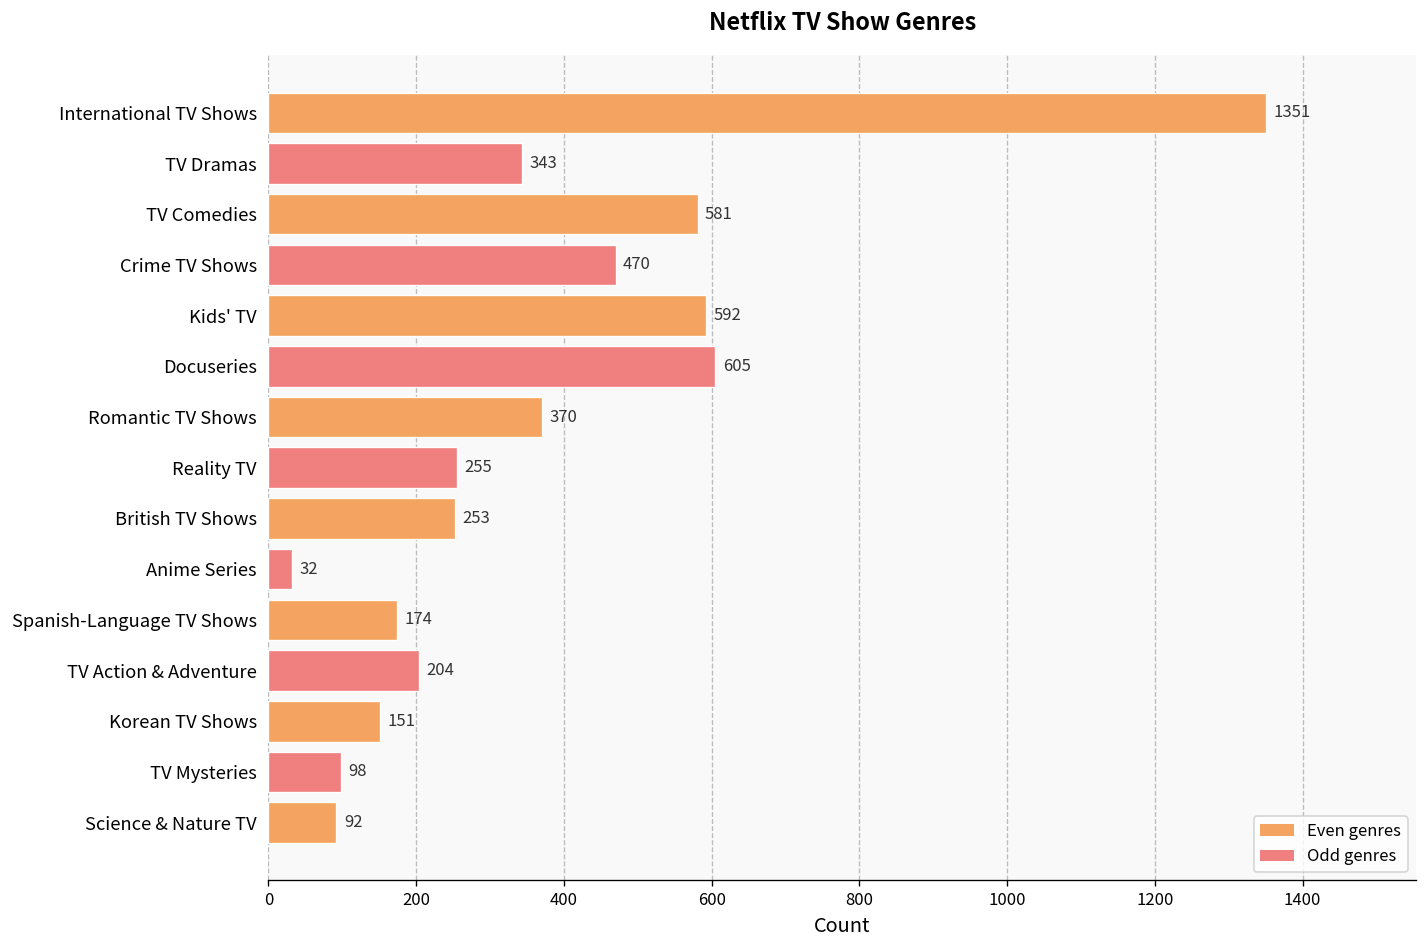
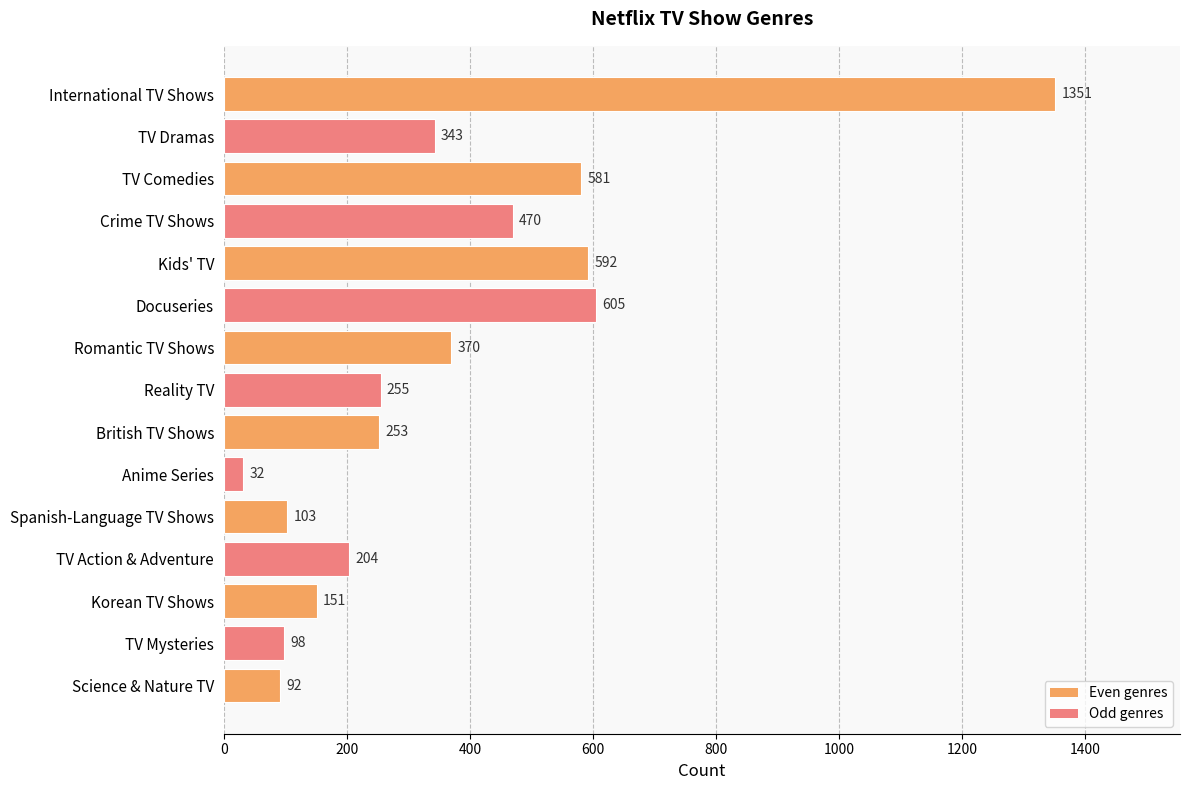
  {
    "International TV Shows": 1351,
    "TV Dramas": 343,
    "TV Comedies": 581,
    "Crime TV Shows": 470,
    "Kids' TV": 592,
    "Docuseries": 605,
    "Romantic TV Shows": 370,
    "Reality TV": 255,
    "British TV Shows": 253,
    "Anime Series": 32,
-   "Spanish-Language TV Shows": 174,
+   "Spanish-Language TV Shows": 103,
    "TV Action & Adventure": 204,
    "Korean TV Shows": 151,
    "TV Mysteries": 98,
    "Science & Nature TV": 92
  }
